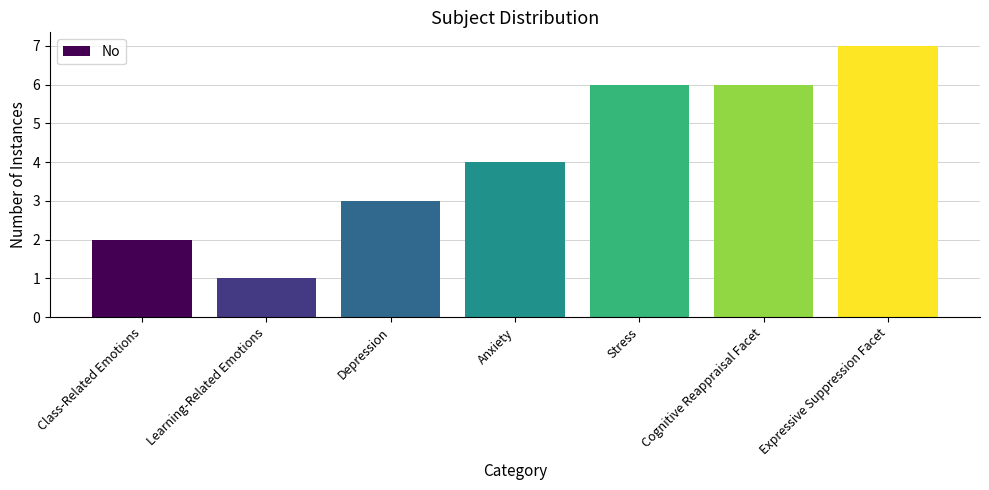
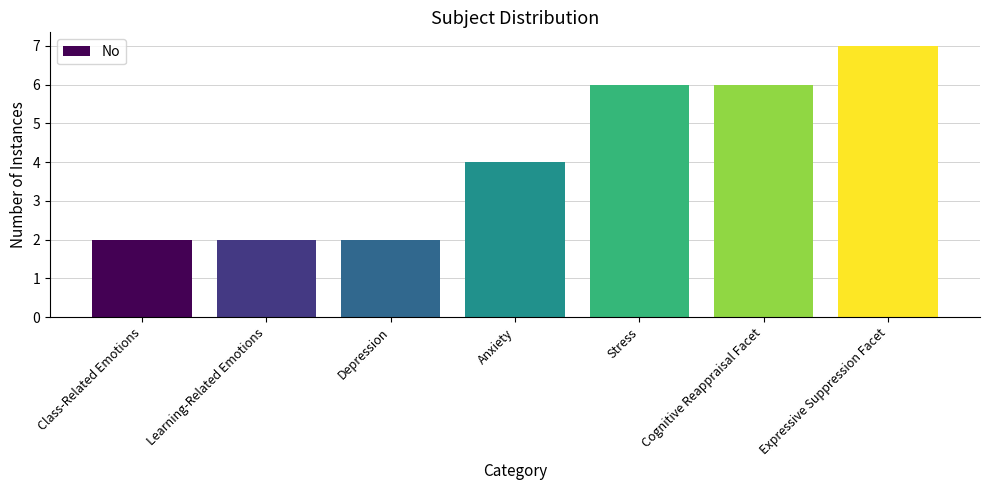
  {
    "Class-Related Emotions": 2,
-   "Learning-Related Emotions": 1,
-   "Depression": 3,
+   "Learning-Related Emotions": 2,
+   "Depression": 2,
    "Anxiety": 4,
    "Stress": 6,
    "Cognitive Reappraisal Facet": 6,
    "Expressive Suppression Facet": 7
  }
